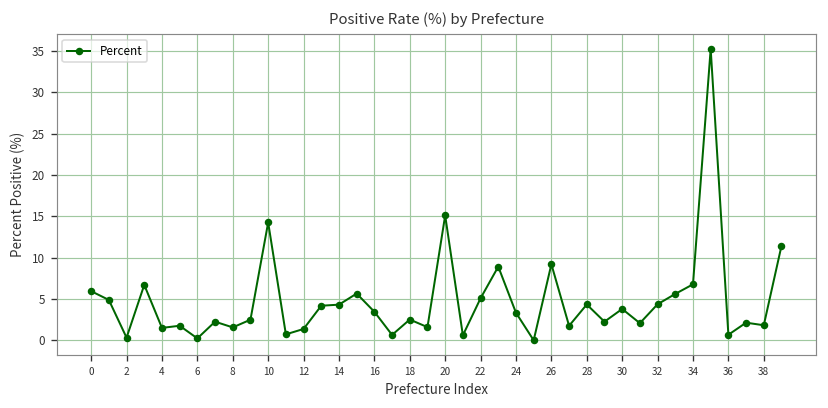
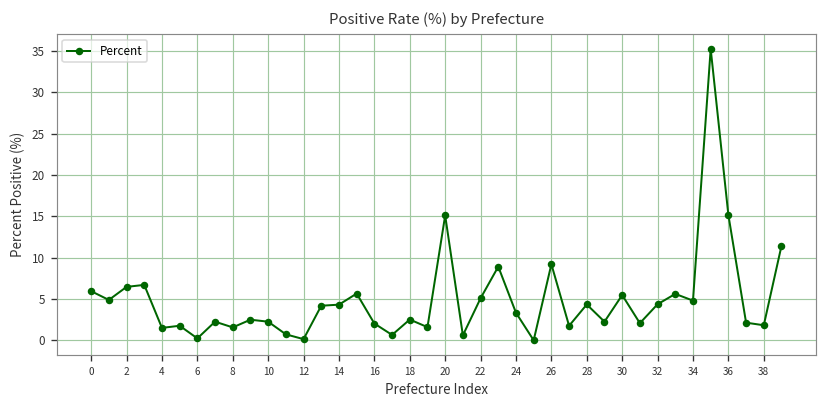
  {
    "0": 6,
-   "2": 0,
+   "2": 6,
    "4": 2,
    "6": 0,
    "8": 2,
-   "10": 14,
-   "12": 1,
+   "10": 2,
+   "12": 0,
    "14": 4,
-   "16": 3,
+   "16": 2,
    "18": 3,
    "20": 15,
    "22": 5,
    "24": 3,
    "26": 9,
    "28": 4,
-   "30": 4,
+   "30": 5,
    "32": 4,
-   "34": 7,
-   "36": 1,
+   "34": 5,
+   "36": 15,
    "38": 2
  }
